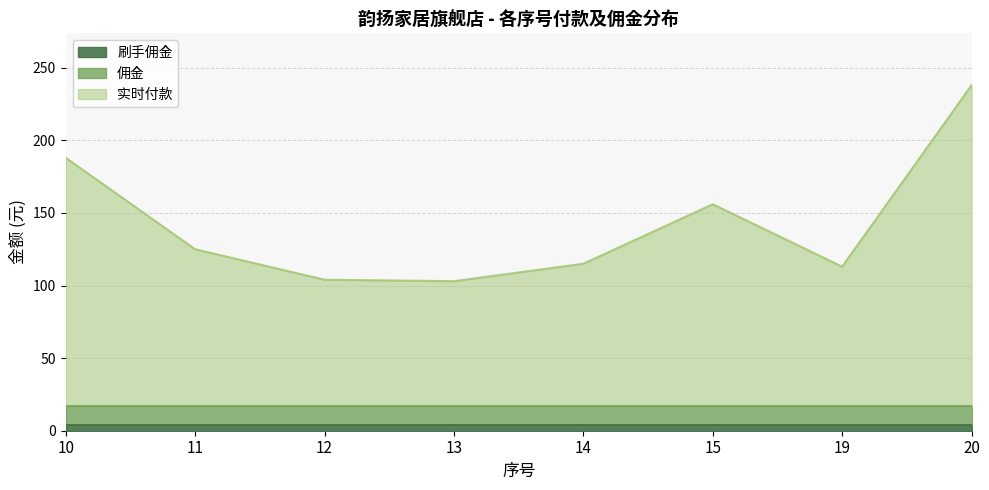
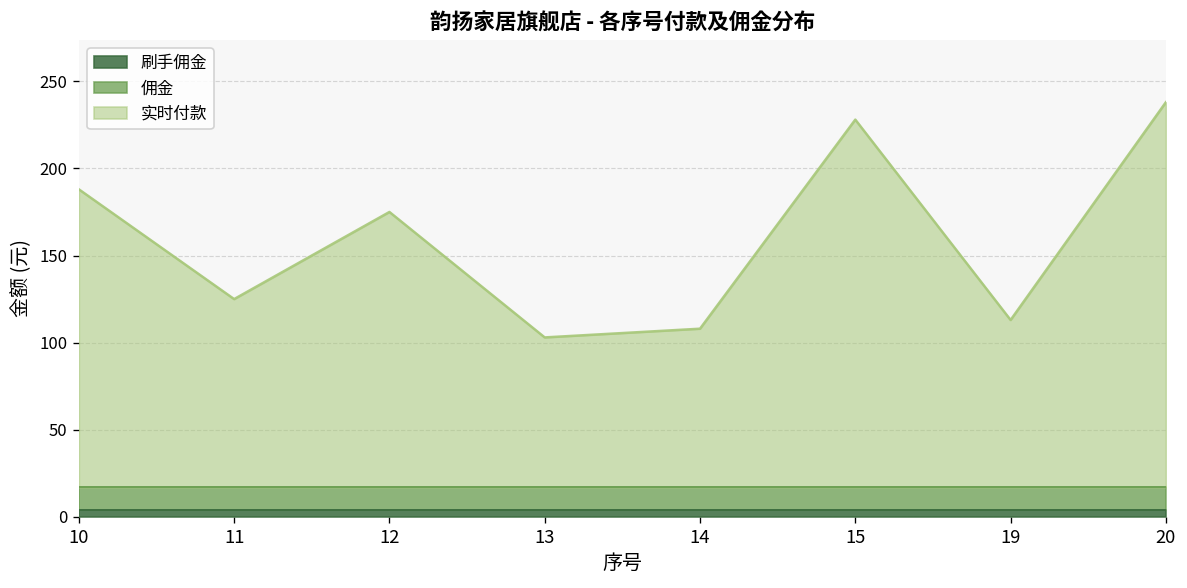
  {
    "佣金": {
      "10": 17,
      "11": 17,
      "12": 17,
      "13": 17,
      "14": 17,
      "15": 17,
      "19": 17,
      "20": 17
    },
    "实时付款": {
      "10": 188,
      "11": 125,
-     "12": 104,
+     "12": 175,
      "13": 103,
-     "14": 115,
-     "15": 156,
+     "14": 108,
+     "15": 228,
      "19": 113,
      "20": 238
    }
  }
